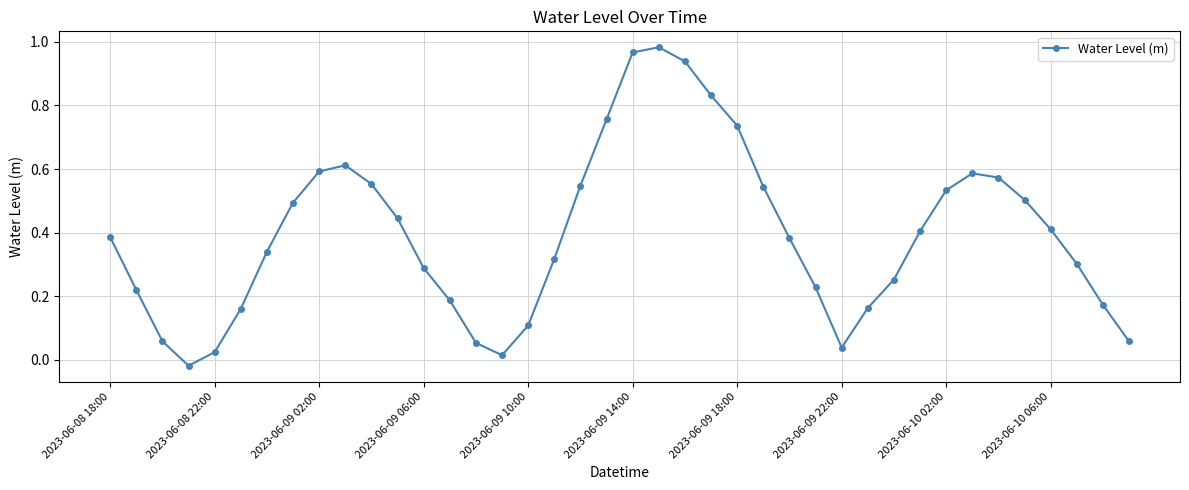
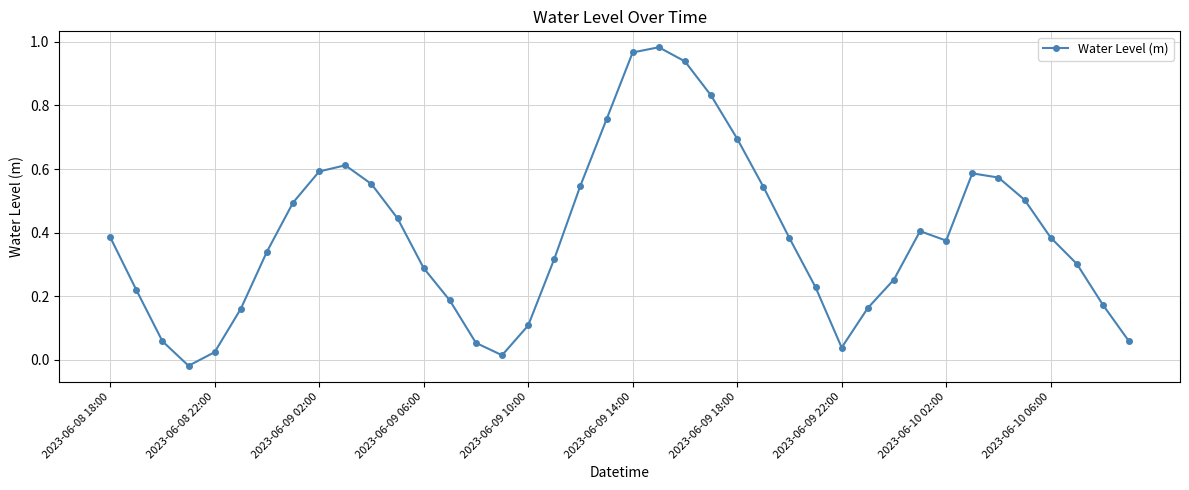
  {
    "2023-06-08 18:00": 0.39,
    "2023-06-08 22:00": 0.02,
    "2023-06-09 02:00": 0.59,
    "2023-06-09 06:00": 0.29,
    "2023-06-09 10:00": 0.11,
    "2023-06-09 14:00": 0.97,
-   "2023-06-09 18:00": 0.74,
+   "2023-06-09 18:00": 0.70,
    "2023-06-09 22:00": 0.04,
-   "2023-06-10 02:00": 0.53,
-   "2023-06-10 06:00": 0.41
+   "2023-06-10 02:00": 0.37,
+   "2023-06-10 06:00": 0.38
  }
